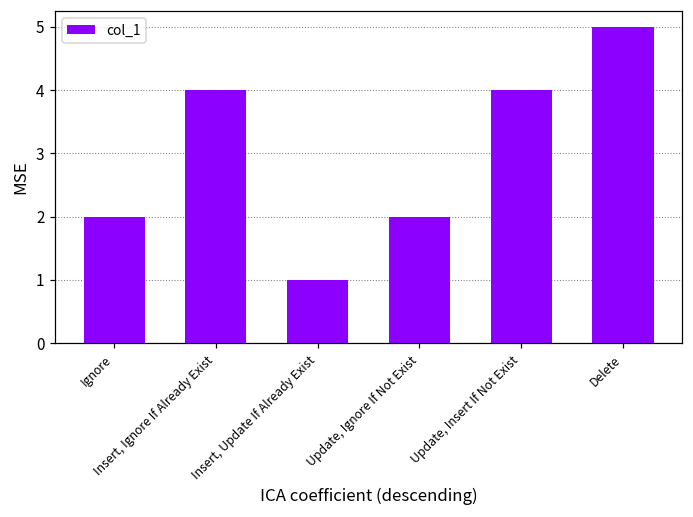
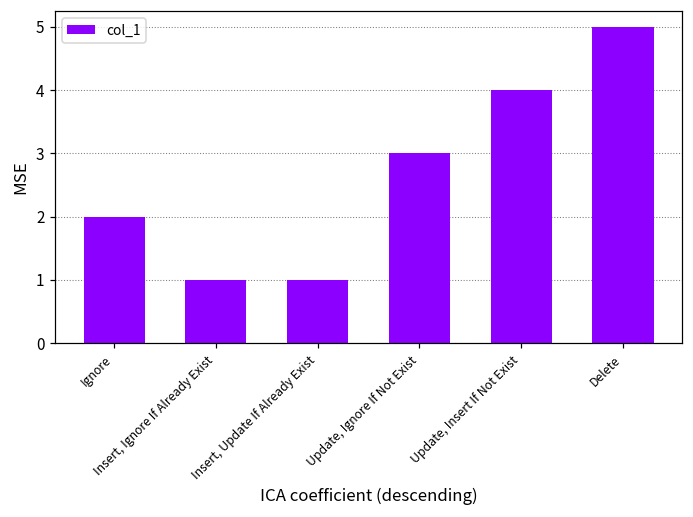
  {
    "Ignore": 2,
-   "Insert, Ignore If Already Exist": 4,
+   "Insert, Ignore If Already Exist": 1,
    "Insert, Update If Already Exist": 1,
-   "Update, Ignore If Not Exist": 2,
+   "Update, Ignore If Not Exist": 3,
    "Update, Insert If Not Exist": 4,
    "Delete": 5
  }
